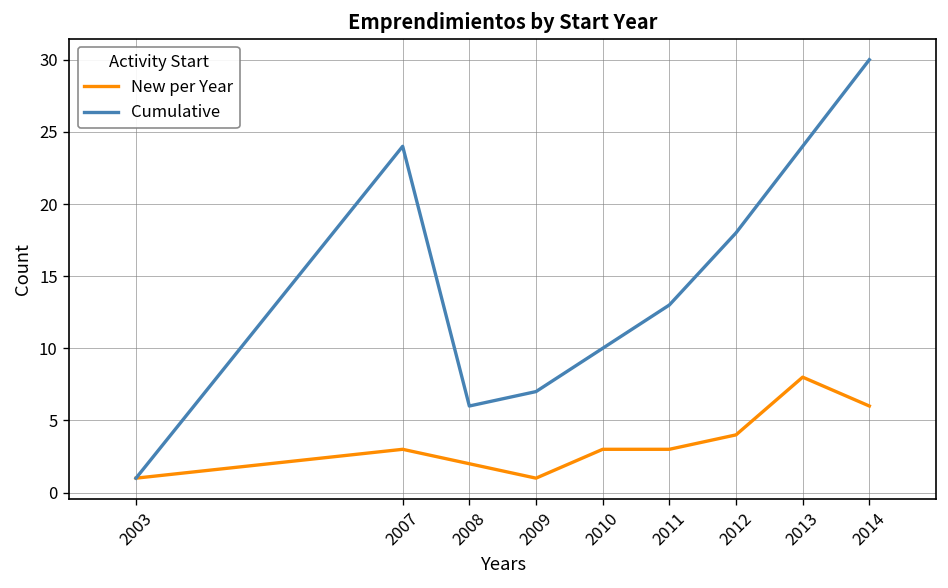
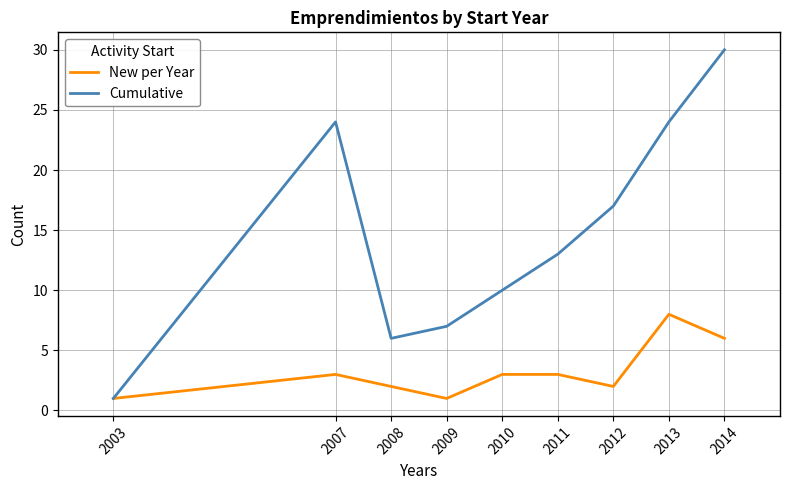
  {
    "New per Year": {
      "2007": 3,
      "2008": 2,
      "2009": 1,
      "2010": 3,
      "2011": 3,
-     "2012": 4,
+     "2012": 2,
      "2013": 8,
      "2014": 6
    },
    "Cumulative": {
      "2007": 24,
      "2008": 6,
      "2009": 7,
      "2010": 10,
      "2011": 13,
-     "2012": 18,
+     "2012": 17,
      "2013": 24,
      "2014": 30
    }
  }
